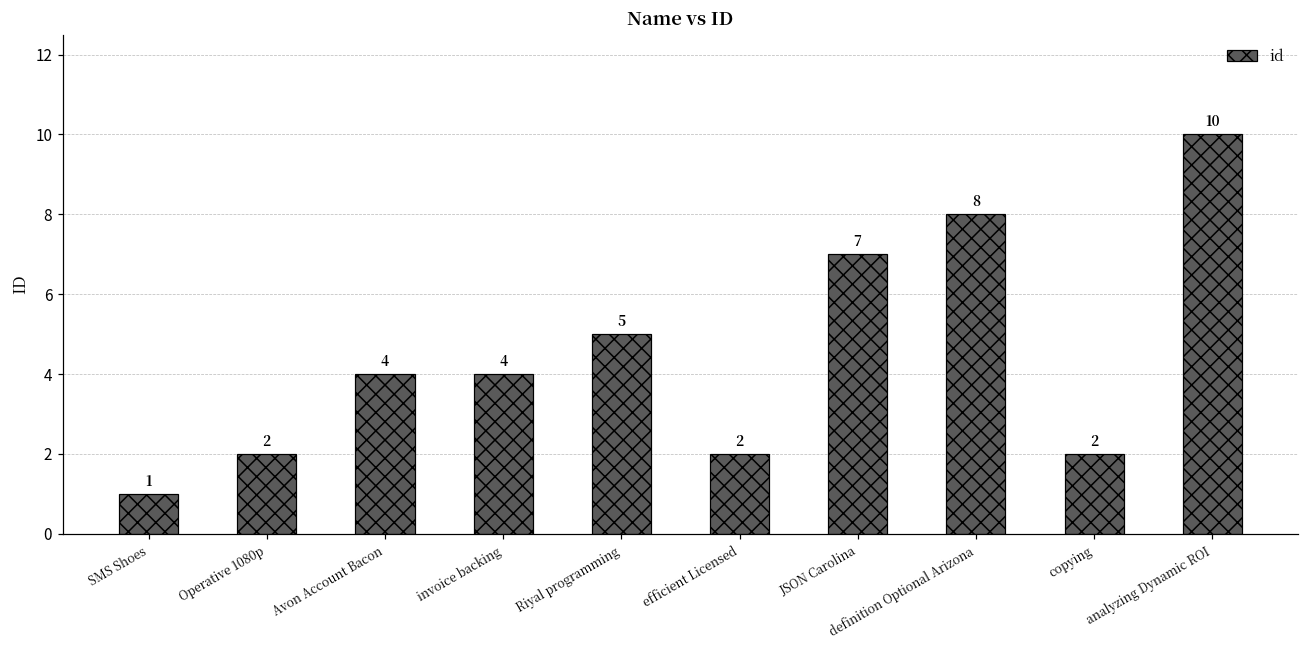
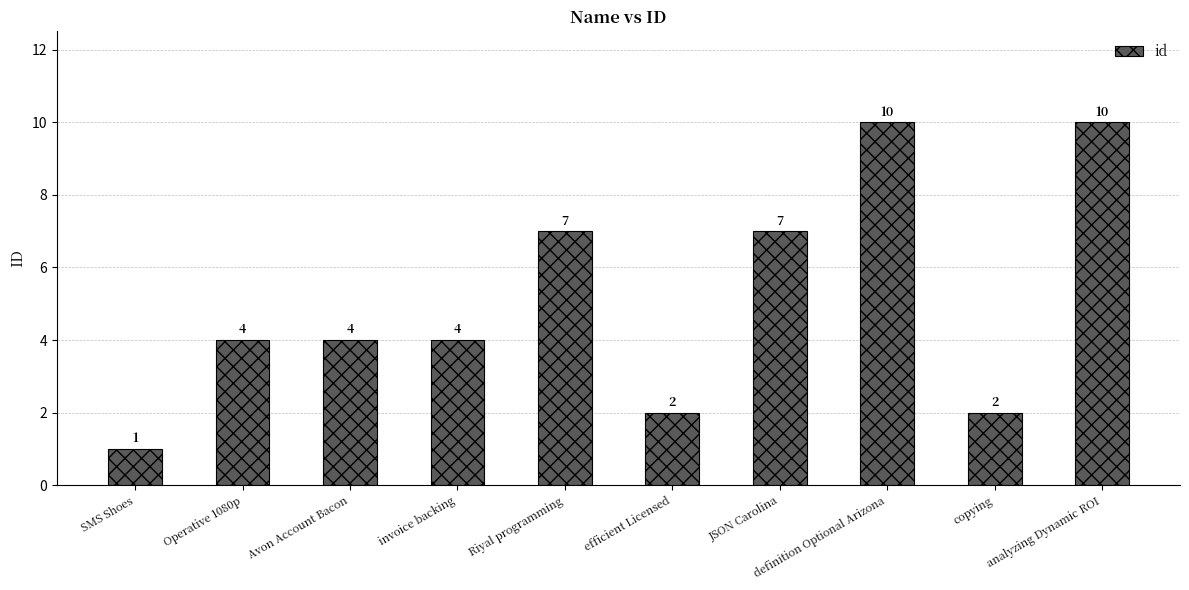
  {
    "SMS Shoes": 1,
-   "Operative 1080p": 2,
+   "Operative 1080p": 4,
    "Avon Account Bacon": 4,
    "invoice backing": 4,
-   "Riyal programming": 5,
+   "Riyal programming": 7,
    "efficient Licensed": 2,
    "JSON Carolina": 7,
-   "definition Optional Arizona": 8,
+   "definition Optional Arizona": 10,
    "copying": 2,
    "analyzing Dynamic ROI": 10
  }
